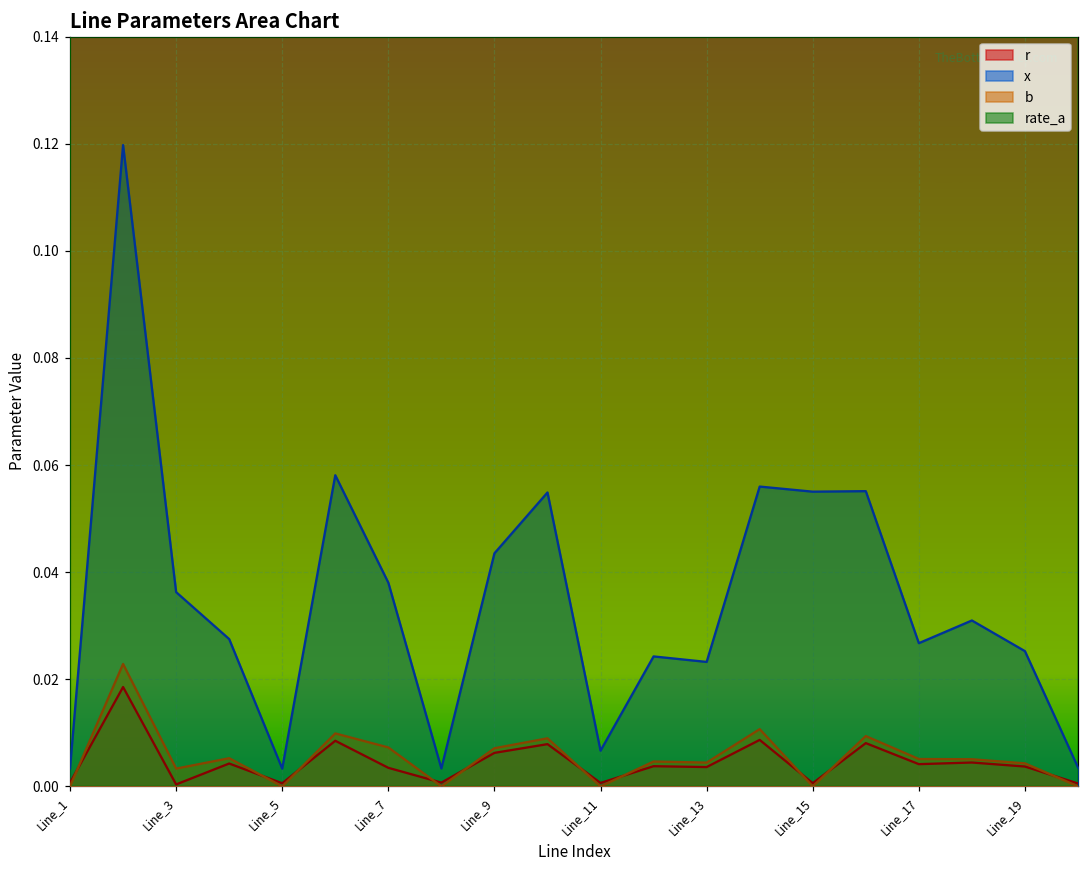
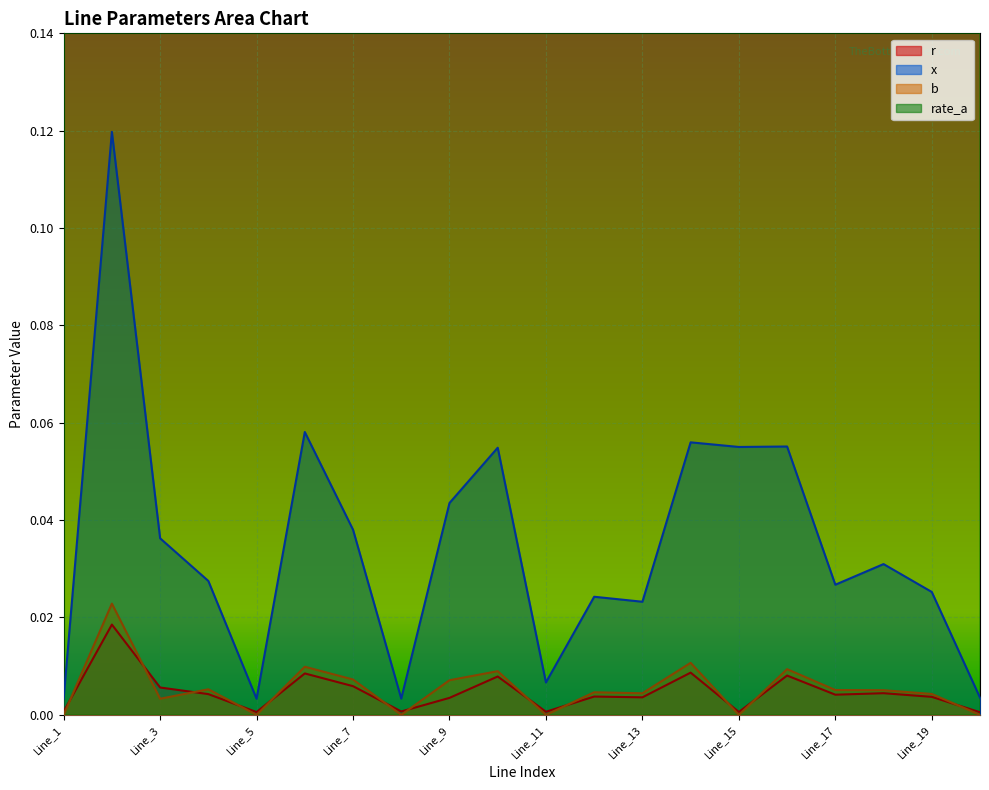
  {
    "r": {
      "Line_1": 0.001,
-     "Line_3": 0.000,
+     "Line_3": 0.006,
      "Line_5": 0.001,
-     "Line_7": 0.003,
-     "Line_9": 0.006,
+     "Line_7": 0.006,
+     "Line_9": 0.003,
      "Line_11": 0.001,
      "Line_13": 0.004,
      "Line_15": 0.001,
      "Line_17": 0.004,
      "Line_19": 0.004
    },
    "x": {
      "Line_1": 0.003,
      "Line_3": 0.036,
      "Line_5": 0.003,
      "Line_7": 0.038,
      "Line_9": 0.044,
      "Line_11": 0.007,
      "Line_13": 0.023,
      "Line_15": 0.055,
      "Line_17": 0.027,
      "Line_19": 0.025
    },
    "b": {
      "Line_1": 0.000,
      "Line_3": 0.003,
      "Line_5": 0.000,
      "Line_7": 0.007,
      "Line_9": 0.007,
      "Line_11": 0.000,
      "Line_13": 0.004,
      "Line_15": 0.000,
      "Line_17": 0.005,
      "Line_19": 0.004
    }
  }
